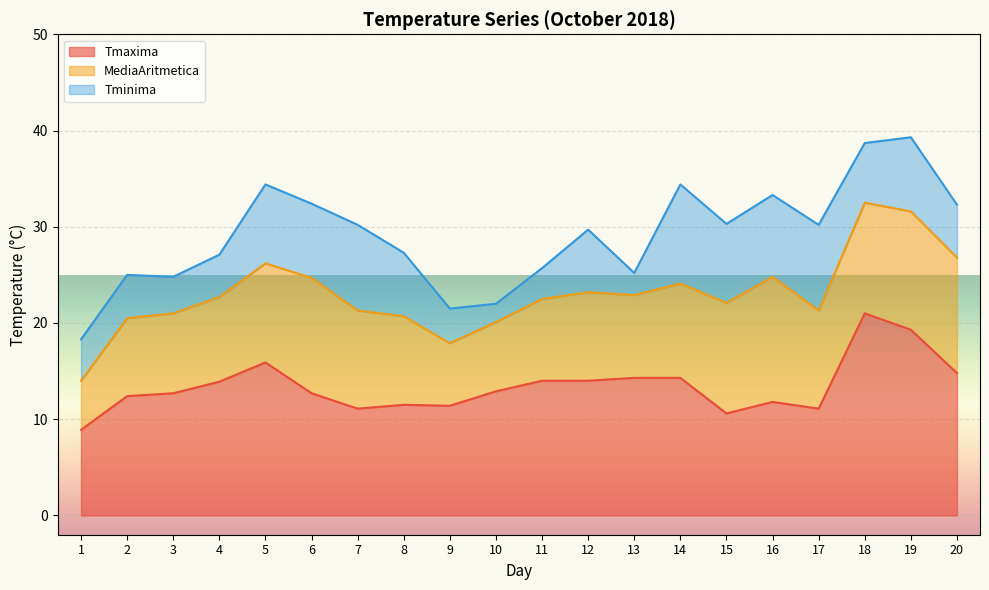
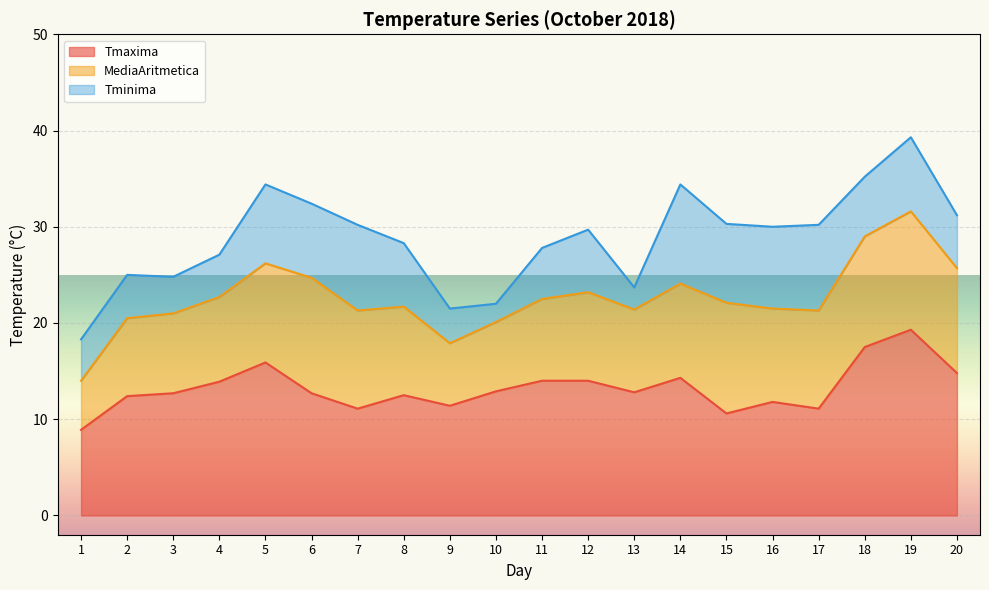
  {
    "Tmaxima": {
      "1": 9,
      "2": 12,
      "3": 13,
      "4": 14,
      "5": 16,
      "6": 13,
      "7": 11,
-     "8": 12,
+     "8": 13,
      "9": 11,
      "10": 13,
      "11": 14,
      "12": 14,
-     "13": 14,
+     "13": 13,
      "14": 14,
      "15": 11,
      "16": 12,
      "17": 11,
-     "18": 21,
+     "18": 18,
      "19": 19,
      "20": 15
    },
    "MediaAritmetica": {
      "1": 5,
      "2": 8,
      "3": 8,
      "4": 9,
      "5": 10,
      "6": 12,
      "7": 10,
      "8": 9,
      "9": 6,
      "10": 7,
      "11": 9,
      "12": 9,
      "13": 9,
      "14": 10,
      "15": 12,
-     "16": 13,
+     "16": 10,
      "17": 10,
      "18": 12,
      "19": 12,
-     "20": 12
+     "20": 11
    },
    "Tminima": {
      "1": 4,
      "2": 5,
      "3": 4,
      "4": 4,
      "5": 8,
      "6": 8,
      "7": 9,
      "8": 7,
      "9": 4,
      "10": 2,
-     "11": 3,
+     "11": 5,
      "12": 7,
      "13": 2,
      "14": 10,
      "15": 8,
      "16": 9,
      "17": 9,
      "18": 6,
      "19": 8,
      "20": 6
    }
  }
